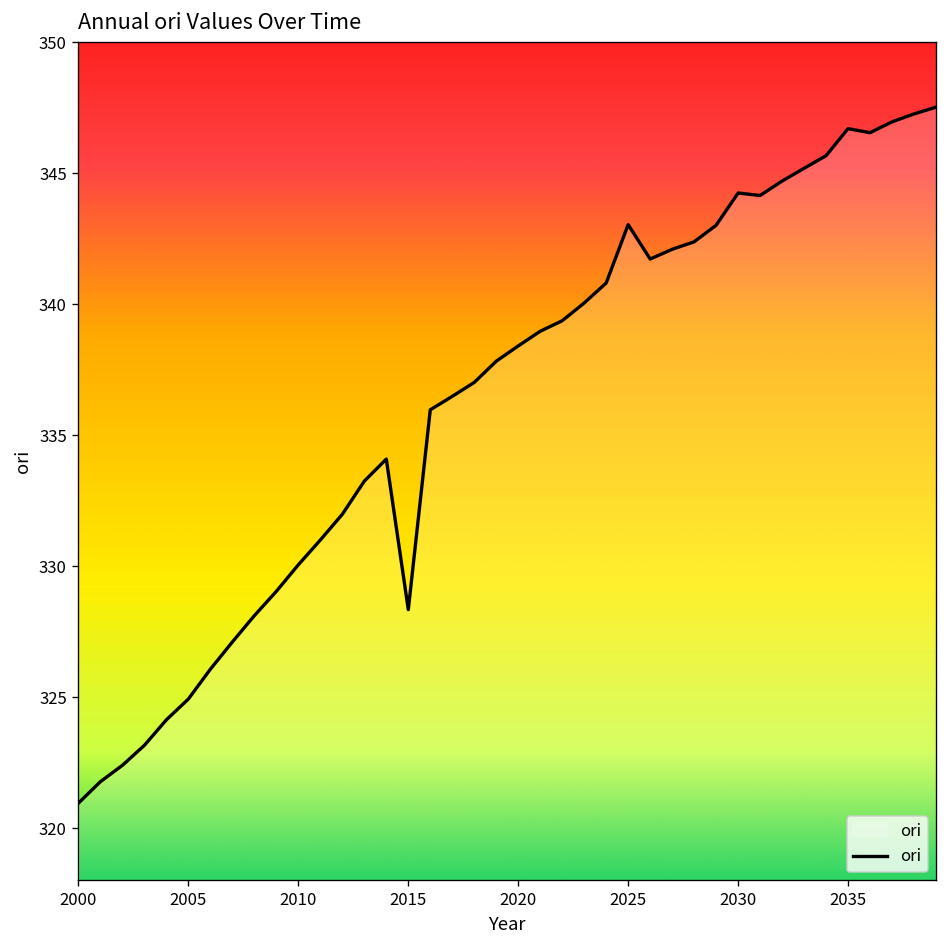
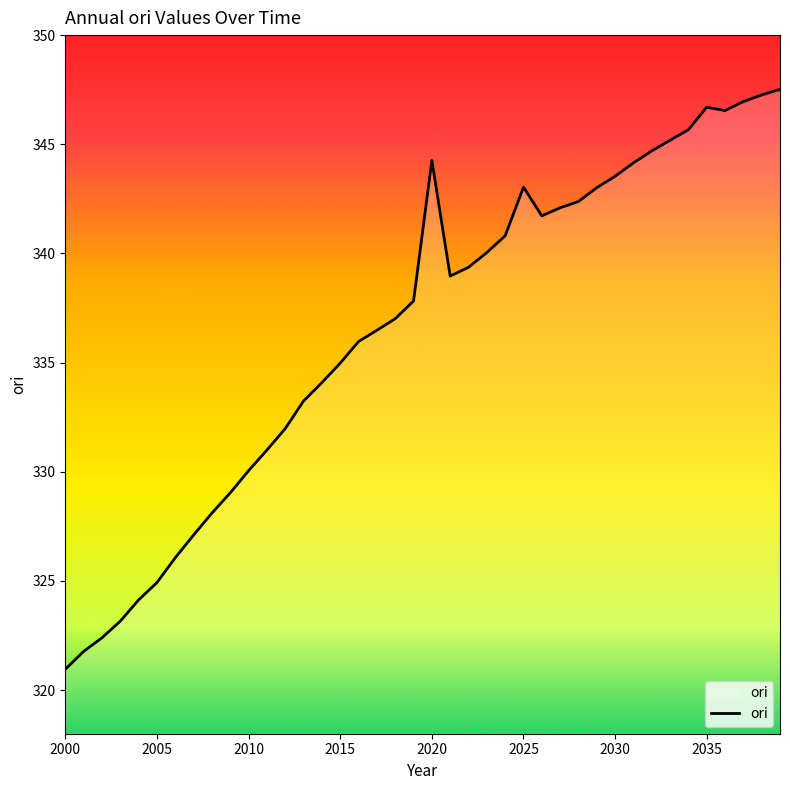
  {
    "2000": 321.0,
    "2005": 324.9,
    "2010": 330.1,
-   "2015": 328.3,
-   "2020": 338.4,
+   "2015": 335.0,
+   "2020": 344.3,
    "2025": 343.0,
-   "2030": 344.2,
+   "2030": 343.5,
    "2035": 346.7
  }
